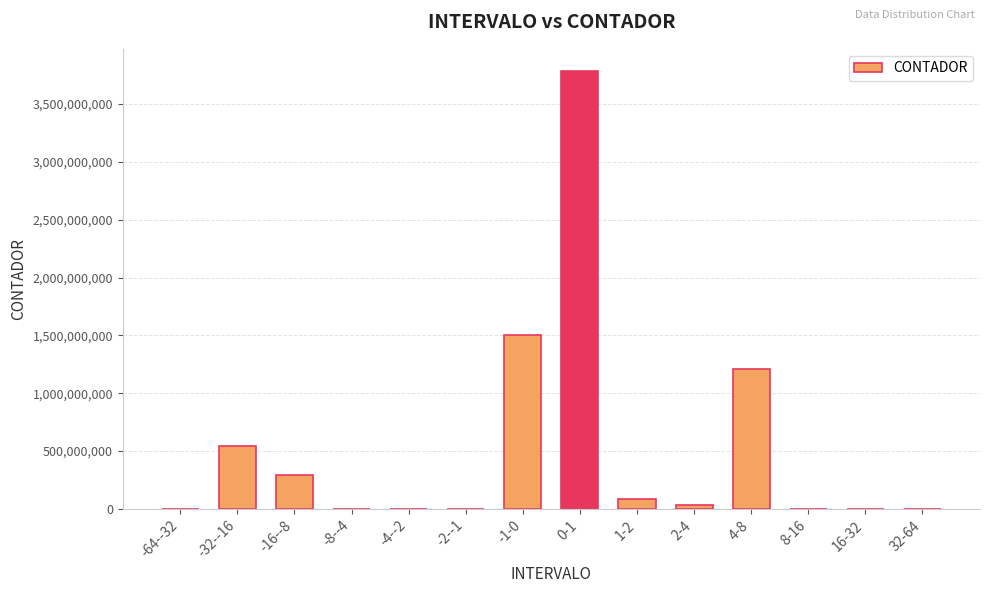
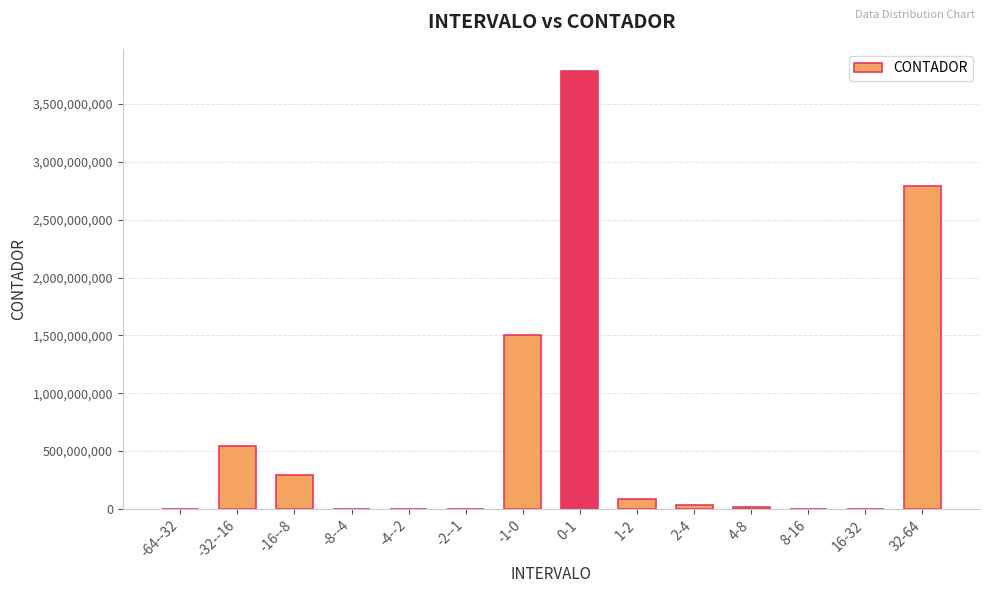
  {
    "-32--16": "540,000,000",
    "-16--8": "300,000,000",
    "-1-0": "1,510,000,000",
    "0-1": "3,790,000,000",
    "1-2": "90,000,000",
    "2-4": "30,000,000",
-   "4-8": "1,210,000,000",
-   "32-64": "0"
+   "4-8": "10,000,000",
+   "32-64": "2,790,000,000"
  }
